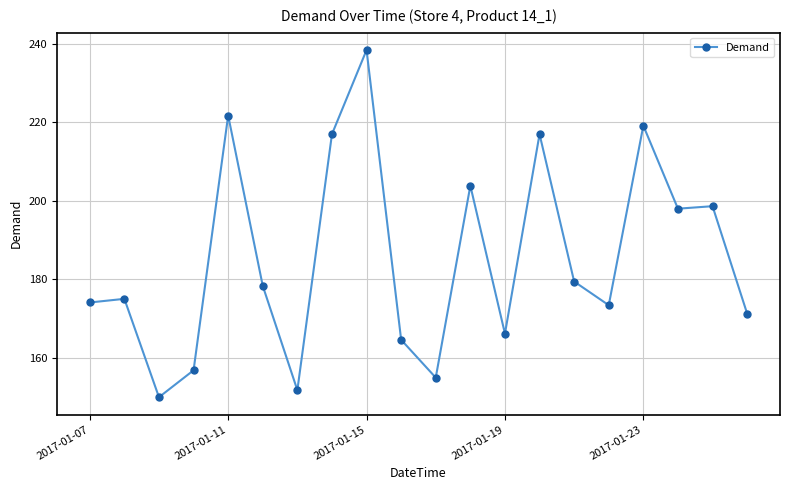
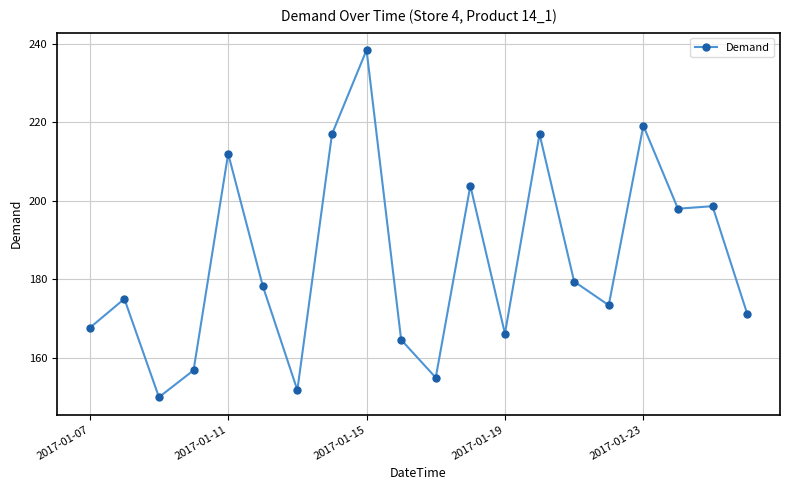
  {
-   "2017-01-07": 174,
-   "2017-01-11": 222,
+   "2017-01-07": 168,
+   "2017-01-11": 212,
    "2017-01-15": 238,
    "2017-01-19": 166,
    "2017-01-23": 219
  }
